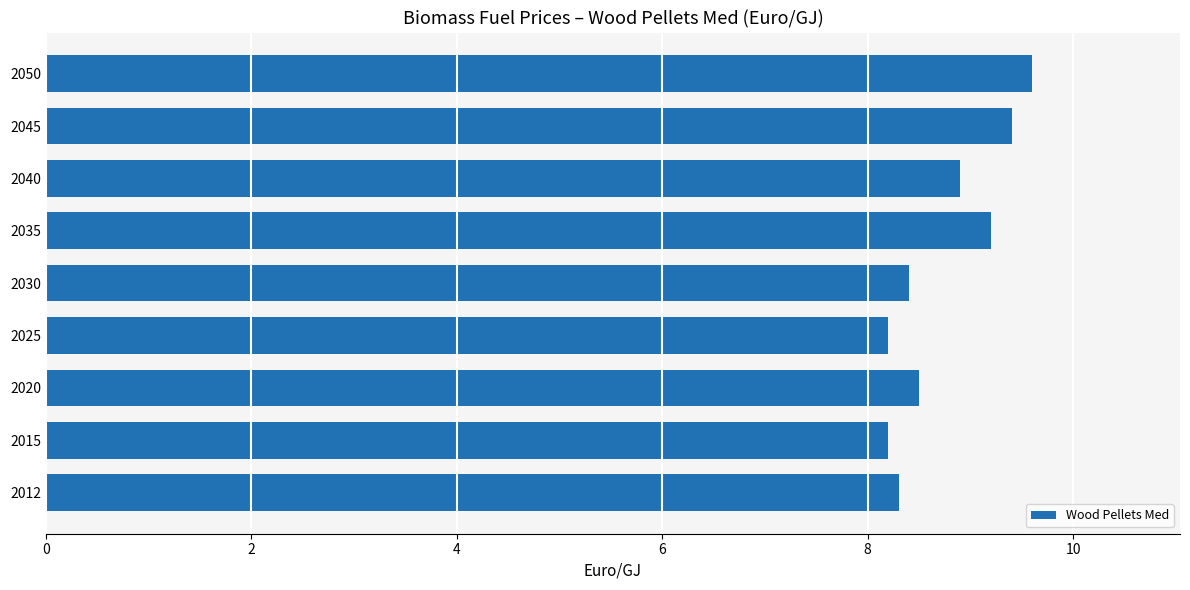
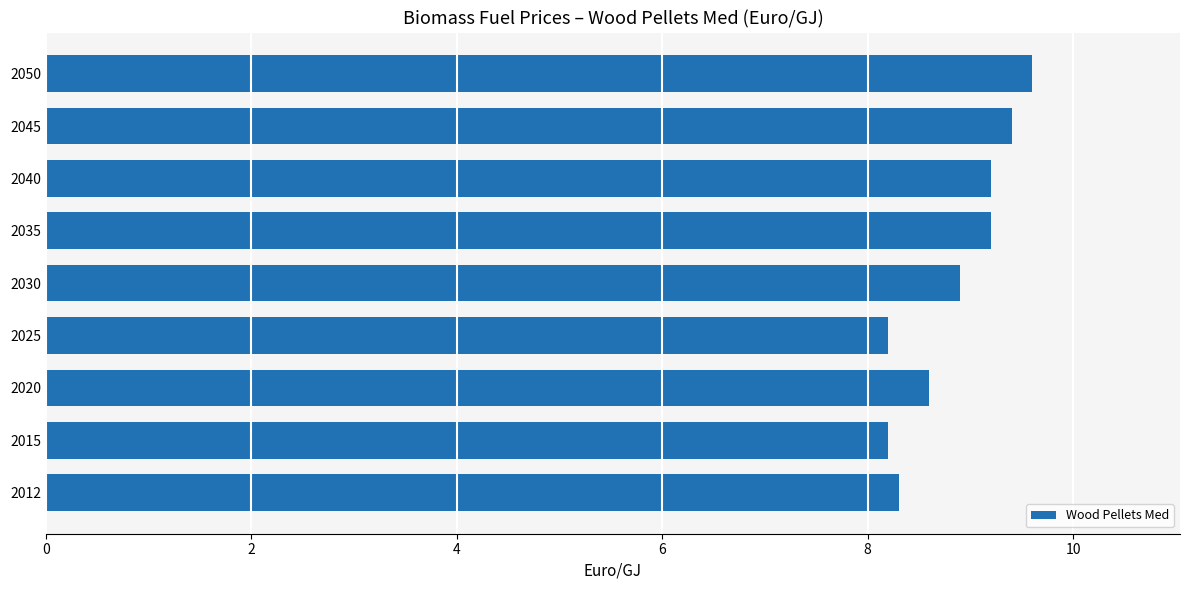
  {
    "2050": 9.6,
    "2045": 9.4,
-   "2040": 8.9,
+   "2040": 9.2,
    "2035": 9.2,
-   "2030": 8.4,
+   "2030": 8.9,
    "2025": 8.2,
-   "2020": 8.5,
+   "2020": 8.6,
    "2015": 8.2,
    "2012": 8.3
  }
